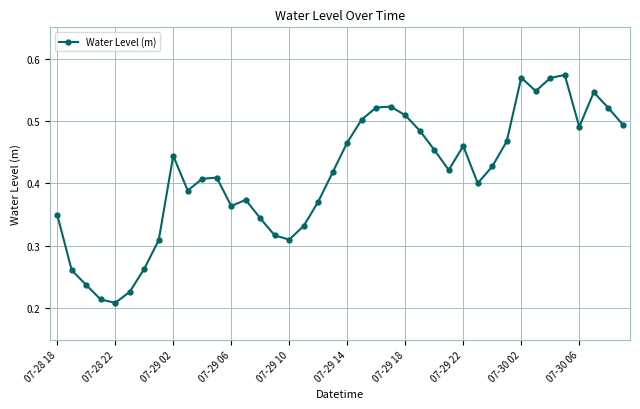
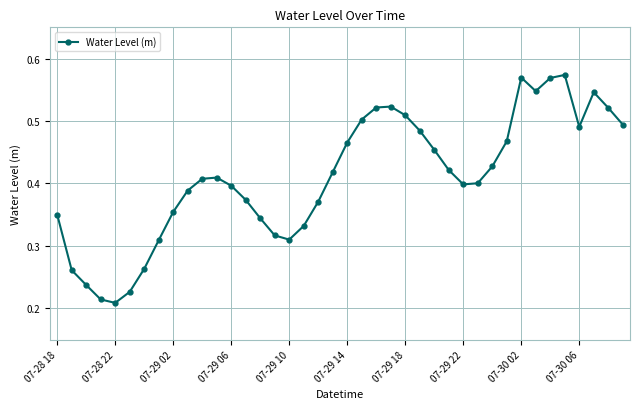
  {
    "07-28 18": 0.35,
    "07-28 22": 0.21,
-   "07-29 02": 0.44,
-   "07-29 06": 0.36,
+   "07-29 02": 0.35,
+   "07-29 06": 0.40,
    "07-29 10": 0.31,
    "07-29 14": 0.47,
    "07-29 18": 0.51,
-   "07-29 22": 0.46,
+   "07-29 22": 0.40,
    "07-30 02": 0.57,
    "07-30 06": 0.49
  }
